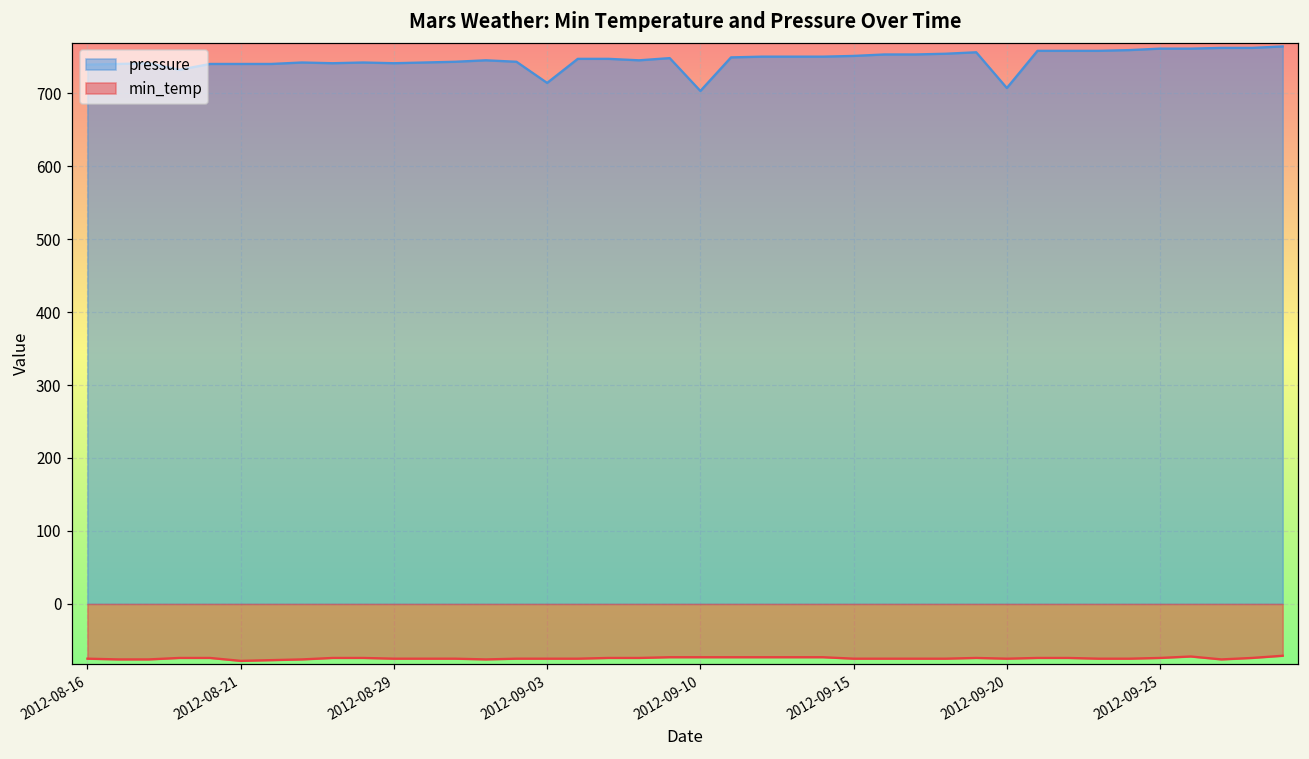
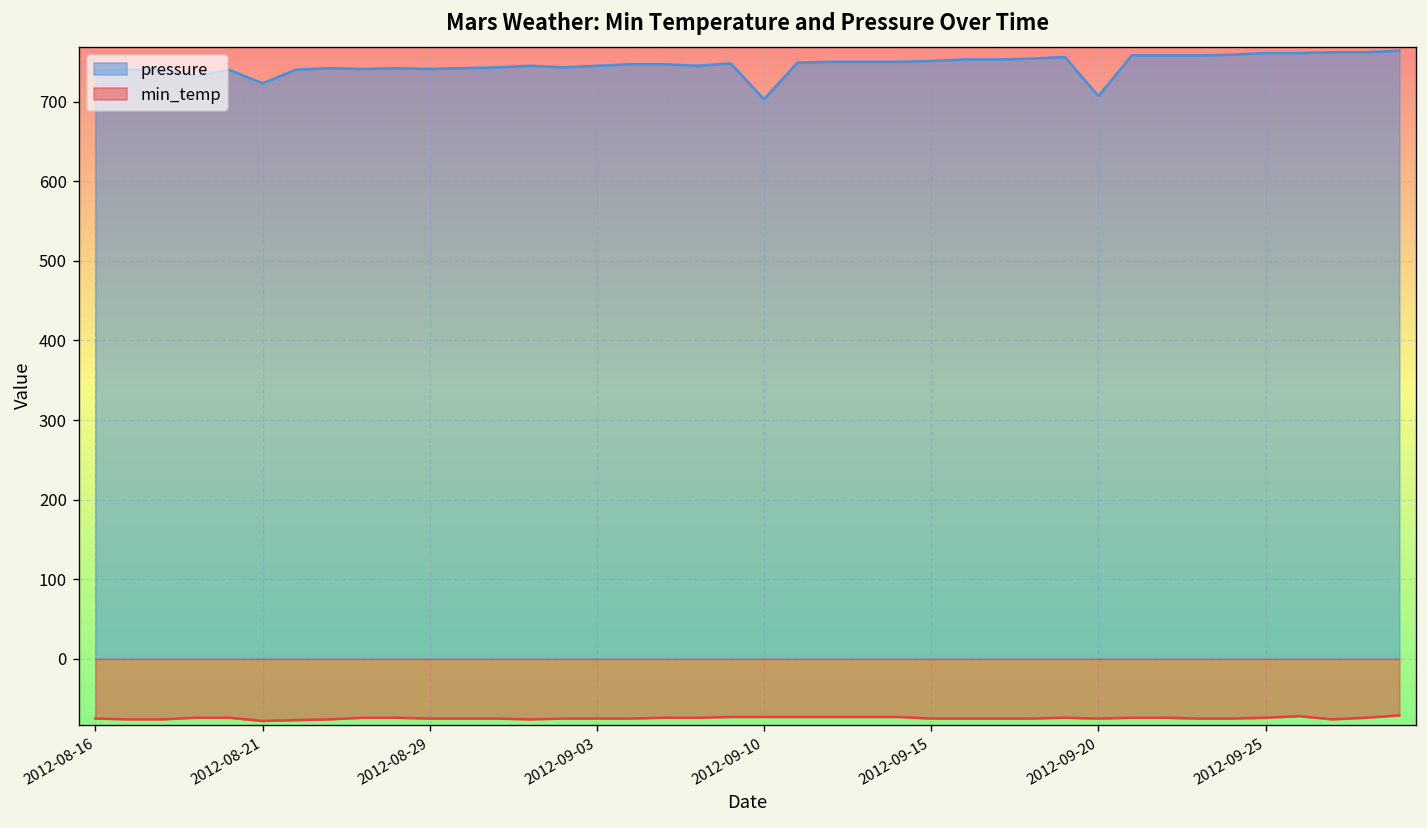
  {
    "pressure": {
-     "2012-08-21": 740,
+     "2012-08-21": 720,
      "2012-08-29": 740,
-     "2012-09-03": 710,
+     "2012-09-03": 750,
      "2012-09-10": 700,
      "2012-09-15": 750,
      "2012-09-20": 710,
      "2012-09-25": 760
    }
  }
